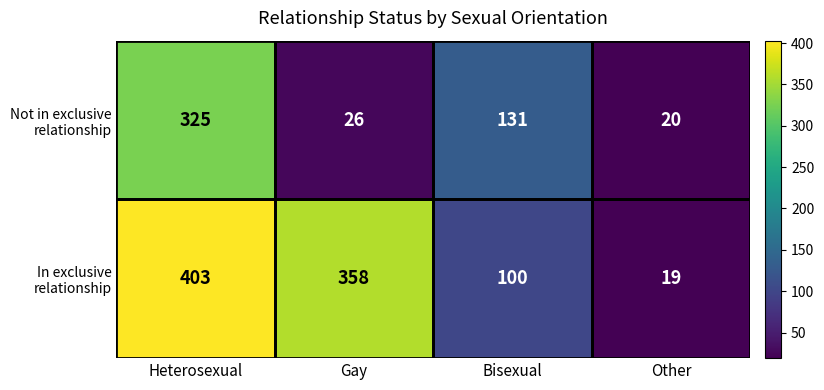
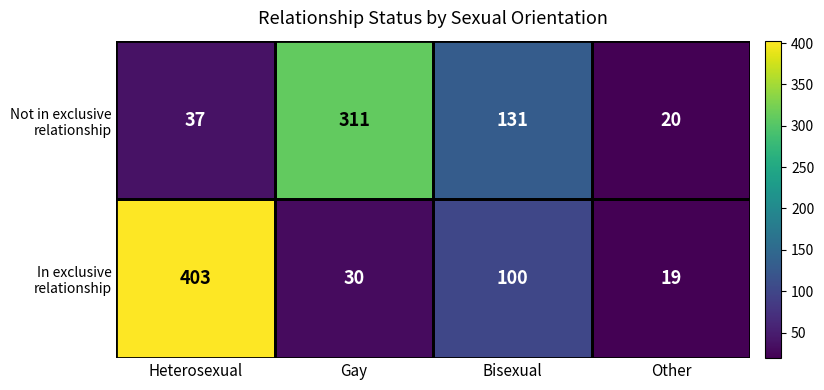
  {
    "Not in exclusive relationship": {
-     "Heterosexual": 325,
-     "Gay": 26,
+     "Heterosexual": 37,
+     "Gay": 311,
      "Bisexual": 131,
      "Other": 20
    },
    "In exclusive relationship": {
      "Heterosexual": 403,
-     "Gay": 358,
+     "Gay": 30,
      "Bisexual": 100,
      "Other": 19
    }
  }
